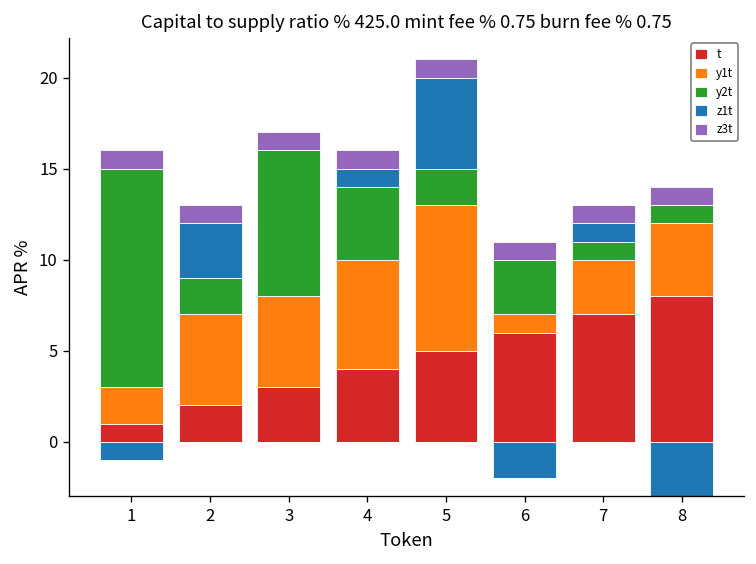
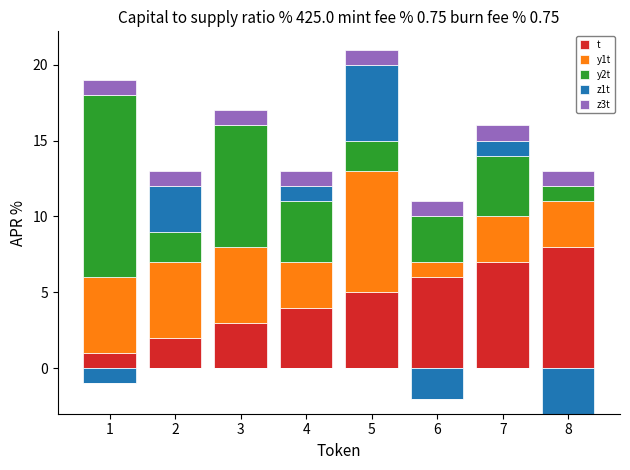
  {
    "y1t": {
-     "1": 2,
+     "1": 5,
      "2": 5,
      "3": 5,
-     "4": 6,
+     "4": 3,
      "5": 8,
      "6": 1,
      "7": 3,
-     "8": 4
+     "8": 3
    },
    "y2t": {
      "1": 12,
      "2": 2,
      "3": 8,
      "4": 4,
      "5": 2,
      "6": 3,
-     "7": 1,
+     "7": 4,
      "8": 1
    },
    "z3t": {
      "1": 1,
      "2": 1,
      "3": 1,
      "4": 1,
      "5": 1,
      "6": 1,
      "7": 1,
      "8": 1
    }
  }
